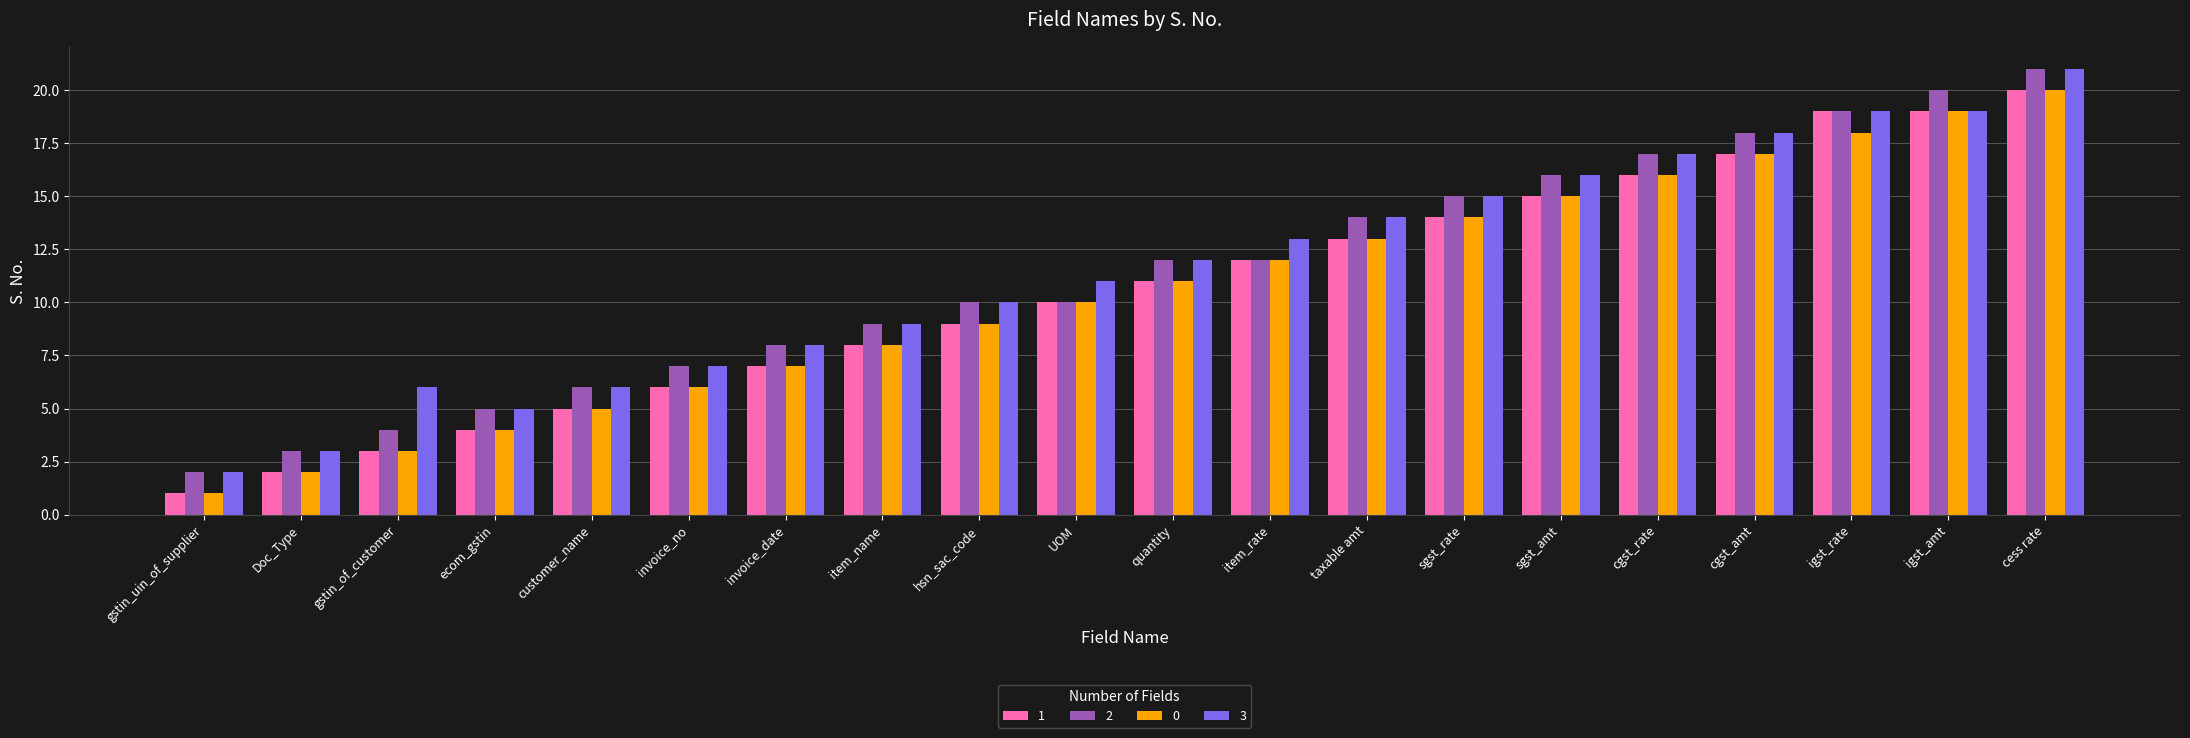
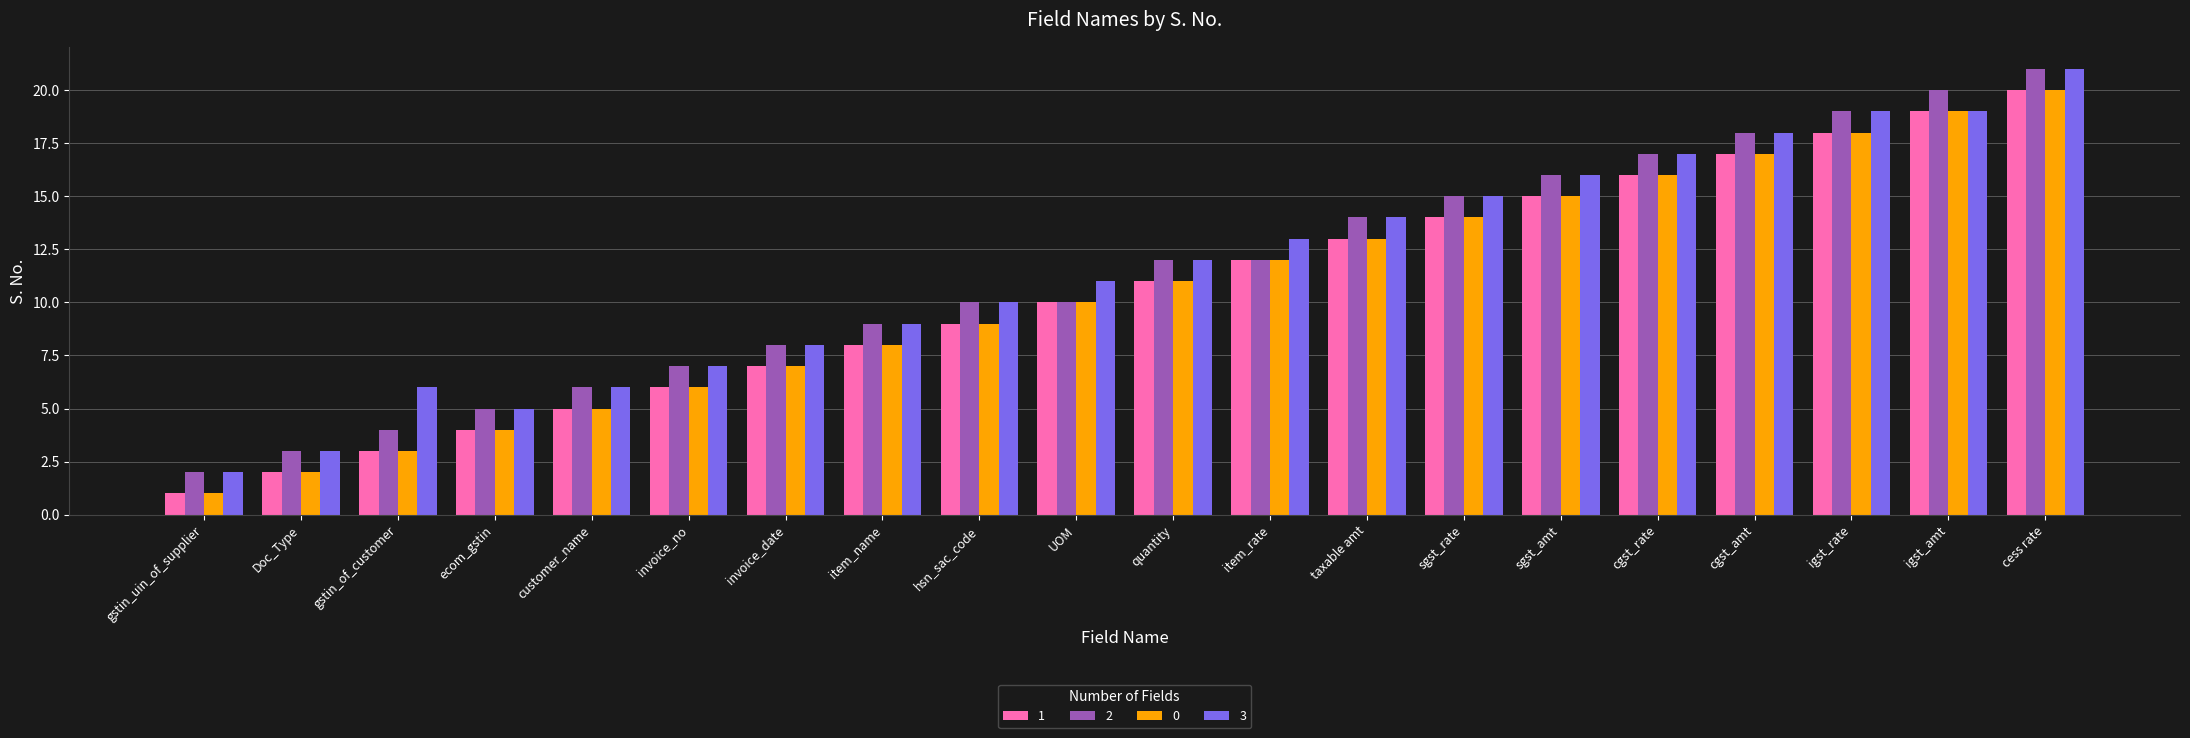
  {
    "1": {
      "gstin_uin_of_supplier": 1,
      "Doc_Type": 2,
      "gstin_of_customer": 3,
      "ecom_gstin": 4,
      "customer_name": 5,
      "invoice_no": 6,
      "invoice_date": 7,
      "item_name": 8,
      "hsn_sac_code": 9,
      "UOM": 10,
      "quantity": 11,
      "item_rate": 12,
      "taxable amt": 13,
      "sgst_rate": 14,
      "sgst_amt": 15,
      "cgst_rate": 16,
      "cgst_amt": 17,
-     "igst_rate": 19,
+     "igst_rate": 18,
      "igst_amt": 19,
      "cess rate": 20
    },
    "2": {
      "gstin_uin_of_supplier": 2,
      "Doc_Type": 3,
      "gstin_of_customer": 4,
      "ecom_gstin": 5,
      "customer_name": 6,
      "invoice_no": 7,
      "invoice_date": 8,
      "item_name": 9,
      "hsn_sac_code": 10,
      "UOM": 10,
      "quantity": 12,
      "item_rate": 12,
      "taxable amt": 14,
      "sgst_rate": 15,
      "sgst_amt": 16,
      "cgst_rate": 17,
      "cgst_amt": 18,
      "igst_rate": 19,
      "igst_amt": 20,
      "cess rate": 21
    },
    "0": {
      "gstin_uin_of_supplier": 1,
      "Doc_Type": 2,
      "gstin_of_customer": 3,
      "ecom_gstin": 4,
      "customer_name": 5,
      "invoice_no": 6,
      "invoice_date": 7,
      "item_name": 8,
      "hsn_sac_code": 9,
      "UOM": 10,
      "quantity": 11,
      "item_rate": 12,
      "taxable amt": 13,
      "sgst_rate": 14,
      "sgst_amt": 15,
      "cgst_rate": 16,
      "cgst_amt": 17,
      "igst_rate": 18,
      "igst_amt": 19,
      "cess rate": 20
    },
    "3": {
      "gstin_uin_of_supplier": 2,
      "Doc_Type": 3,
      "gstin_of_customer": 6,
      "ecom_gstin": 5,
      "customer_name": 6,
      "invoice_no": 7,
      "invoice_date": 8,
      "item_name": 9,
      "hsn_sac_code": 10,
      "UOM": 11,
      "quantity": 12,
      "item_rate": 13,
      "taxable amt": 14,
      "sgst_rate": 15,
      "sgst_amt": 16,
      "cgst_rate": 17,
      "cgst_amt": 18,
      "igst_rate": 19,
      "igst_amt": 19,
      "cess rate": 21
    }
  }
